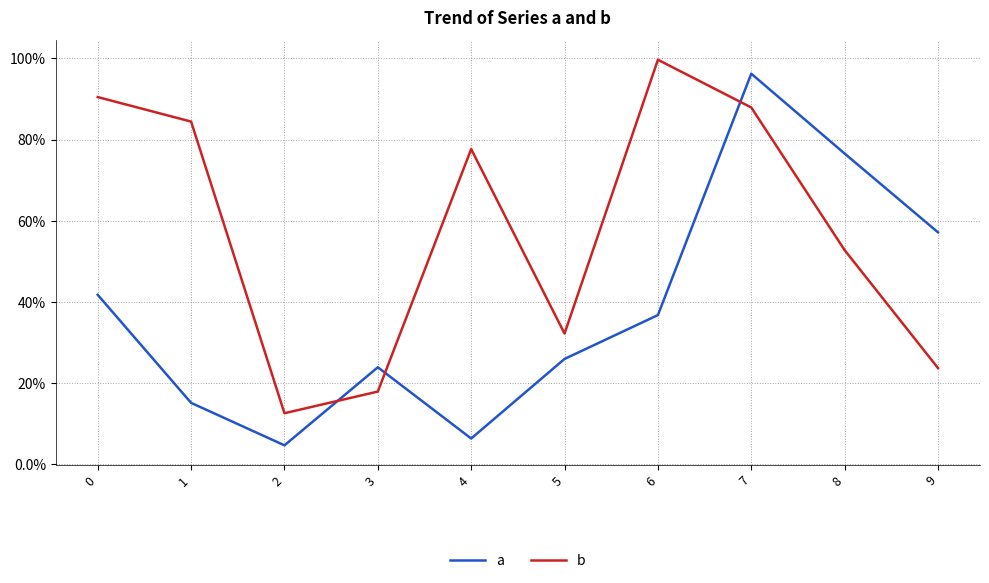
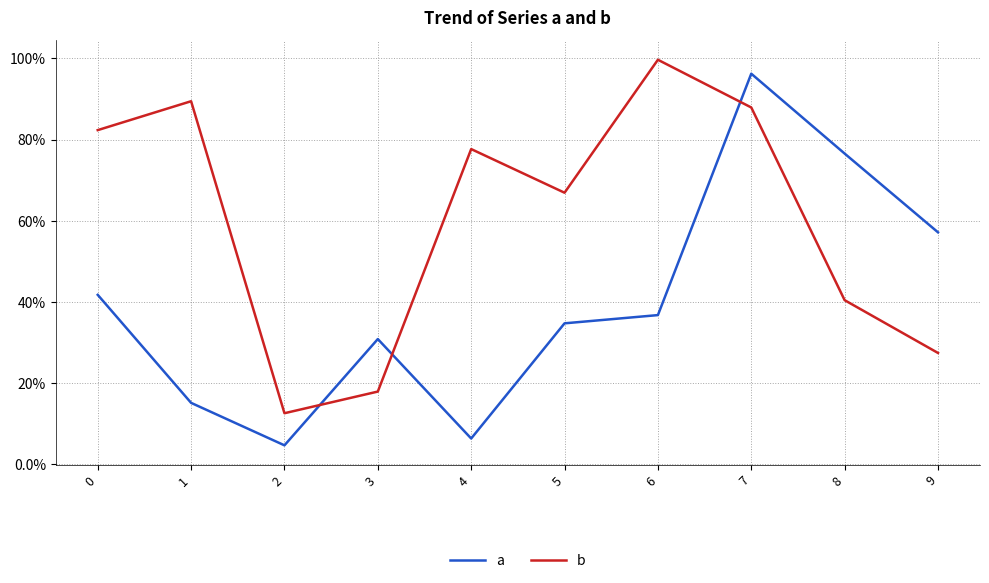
  {
    "a": {
      "0": "42%",
      "1": "15%",
      "2": "5%",
-     "3": "24%",
+     "3": "31%",
      "4": "6%",
-     "5": "26%",
+     "5": "35%",
      "6": "37%",
      "7": "96%",
      "8": "77%",
      "9": "57%"
    },
    "b": {
-     "0": "90%",
-     "1": "84%",
+     "0": "82%",
+     "1": "89%",
      "2": "13%",
      "3": "18%",
      "4": "78%",
-     "5": "32%",
+     "5": "67%",
      "6": "100%",
      "7": "88%",
-     "8": "53%",
-     "9": "24%"
+     "8": "40%",
+     "9": "27%"
    }
  }
